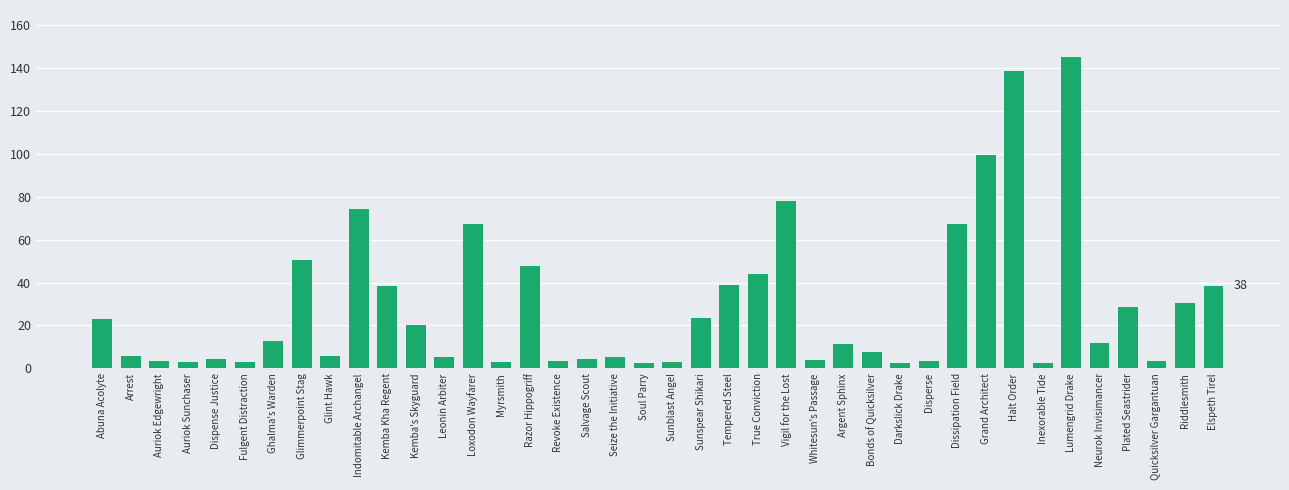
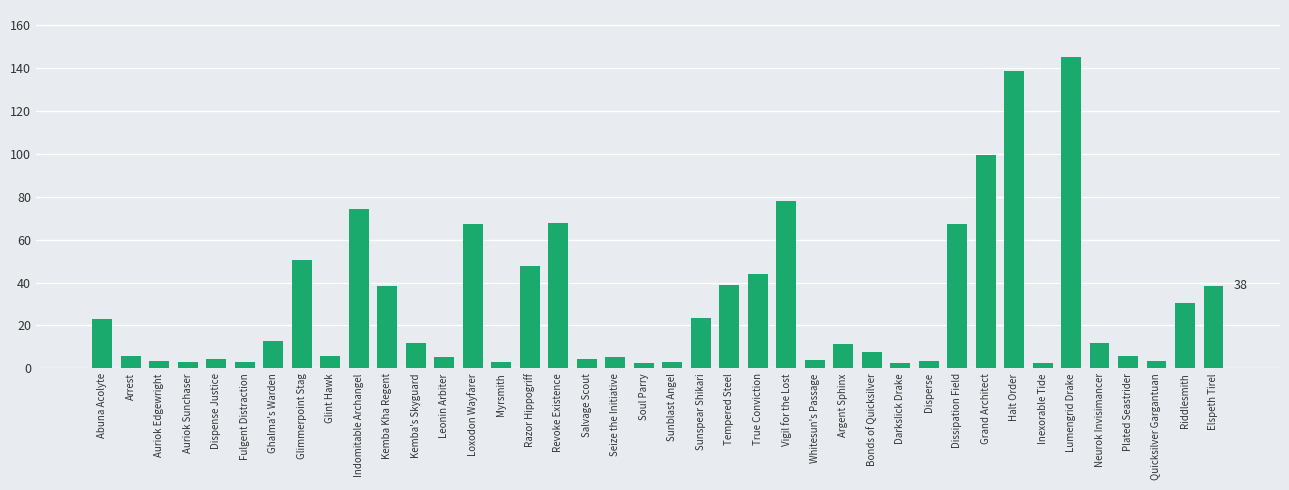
  {
    "Abuna Acolyte": 23,
    "Arrest": 6,
    "Auriok Edgewright": 4,
    "Auriok Sunchaser": 3,
    "Dispense Justice": 4,
    "Fulgent Distraction": 3,
    "Ghalma's Warden": 13,
    "Glimmerpoint Stag": 50,
    "Glint Hawk": 6,
    "Indomitable Archangel": 74,
    "Kemba Kha Regent": 38,
-   "Kemba's Skyguard": 20,
+   "Kemba's Skyguard": 12,
    "Leonin Arbiter": 5,
    "Loxodon Wayfarer": 67,
    "Myrsmith": 3,
    "Razor Hippogriff": 48,
-   "Revoke Existence": 4,
+   "Revoke Existence": 68,
    "Salvage Scout": 4,
    "Seize the Initiative": 5,
    "Soul Parry": 2,
    "Sunblast Angel": 3,
    "Sunspear Shikari": 24,
    "Tempered Steel": 39,
    "True Conviction": 44,
    "Vigil for the Lost": 78,
    "Whitesun's Passage": 4,
    "Argent Sphinx": 11,
    "Bonds of Quicksilver": 8,
    "Darkslick Drake": 2,
    "Disperse": 4,
    "Dissipation Field": 67,
    "Grand Architect": 99,
    "Halt Order": 138,
    "Inexorable Tide": 2,
    "Lumengrid Drake": 145,
    "Neurok Invisimancer": 12,
-   "Plated Seastrider": 28,
+   "Plated Seastrider": 6,
    "Quicksilver Gargantuan": 4,
    "Riddlesmith": 30
  }
